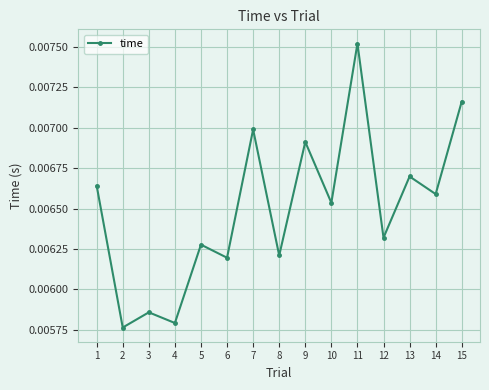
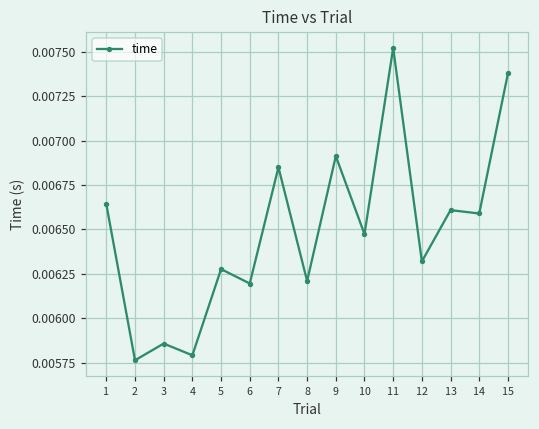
  {
    "1": 0.00664,
    "2": 0.00576,
    "3": 0.00586,
    "4": 0.00579,
    "5": 0.00628,
    "6": 0.00620,
-   "7": 0.00699,
+   "7": 0.00685,
    "8": 0.00621,
    "9": 0.00691,
-   "10": 0.00654,
+   "10": 0.00647,
    "11": 0.00752,
    "12": 0.00632,
-   "13": 0.00670,
+   "13": 0.00661,
    "14": 0.00659,
-   "15": 0.00716
+   "15": 0.00738
  }
